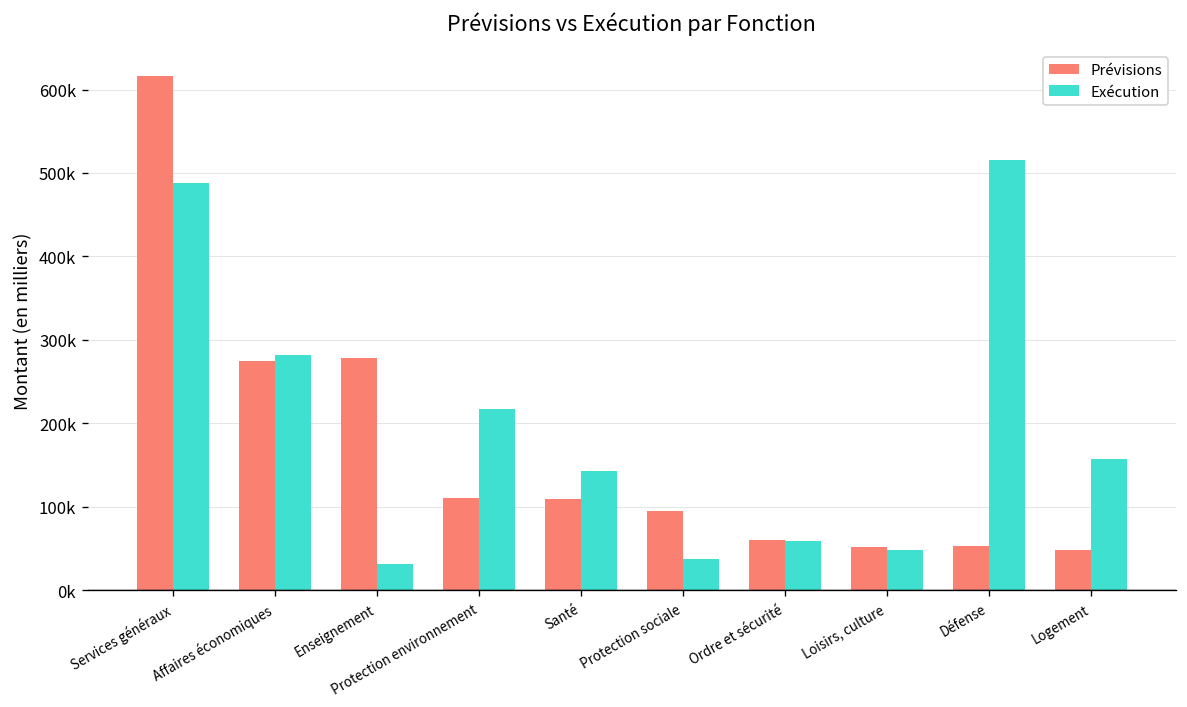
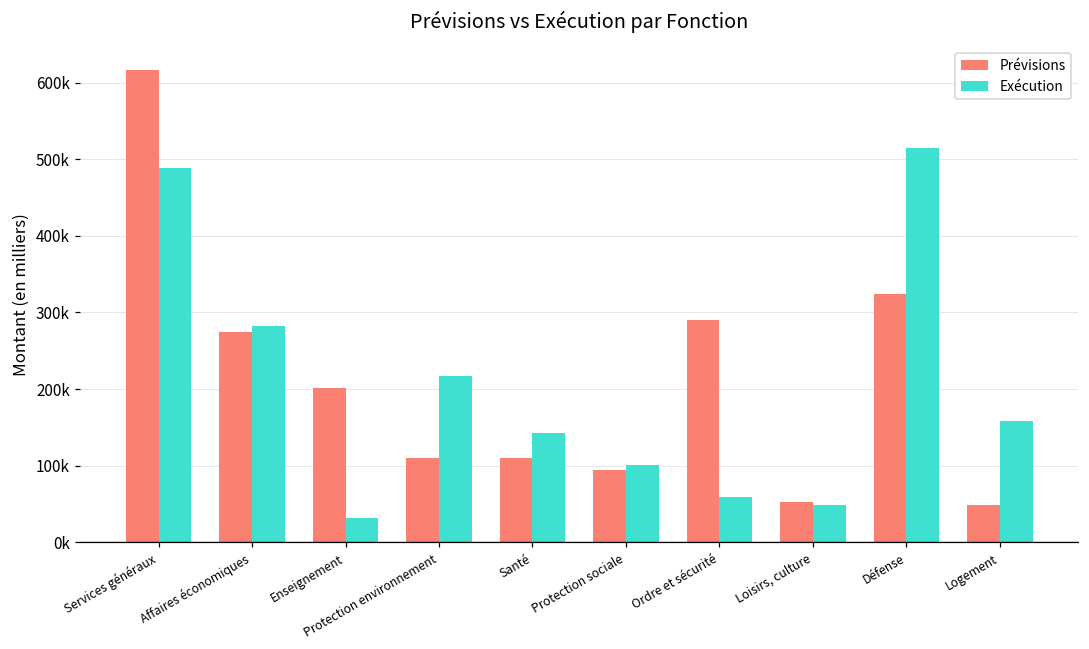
  {
    "Prévisions": {
      "Services généraux": 620000,
      "Affaires économiques": 270000,
-     "Enseignement": 280000,
+     "Enseignement": 200000,
      "Protection environnement": 110000,
      "Santé": 110000,
      "Protection sociale": 90000,
-     "Ordre et sécurité": 60000,
+     "Ordre et sécurité": 290000,
      "Loisirs, culture": 50000,
-     "Défense": 50000,
+     "Défense": 320000,
      "Logement": 50000
    },
    "Exécution": {
      "Services généraux": 490000,
      "Affaires économiques": 280000,
      "Enseignement": 30000,
      "Protection environnement": 220000,
      "Santé": 140000,
-     "Protection sociale": 40000,
+     "Protection sociale": 100000,
      "Ordre et sécurité": 60000,
      "Loisirs, culture": 50000,
      "Défense": 520000,
      "Logement": 160000
    }
  }
